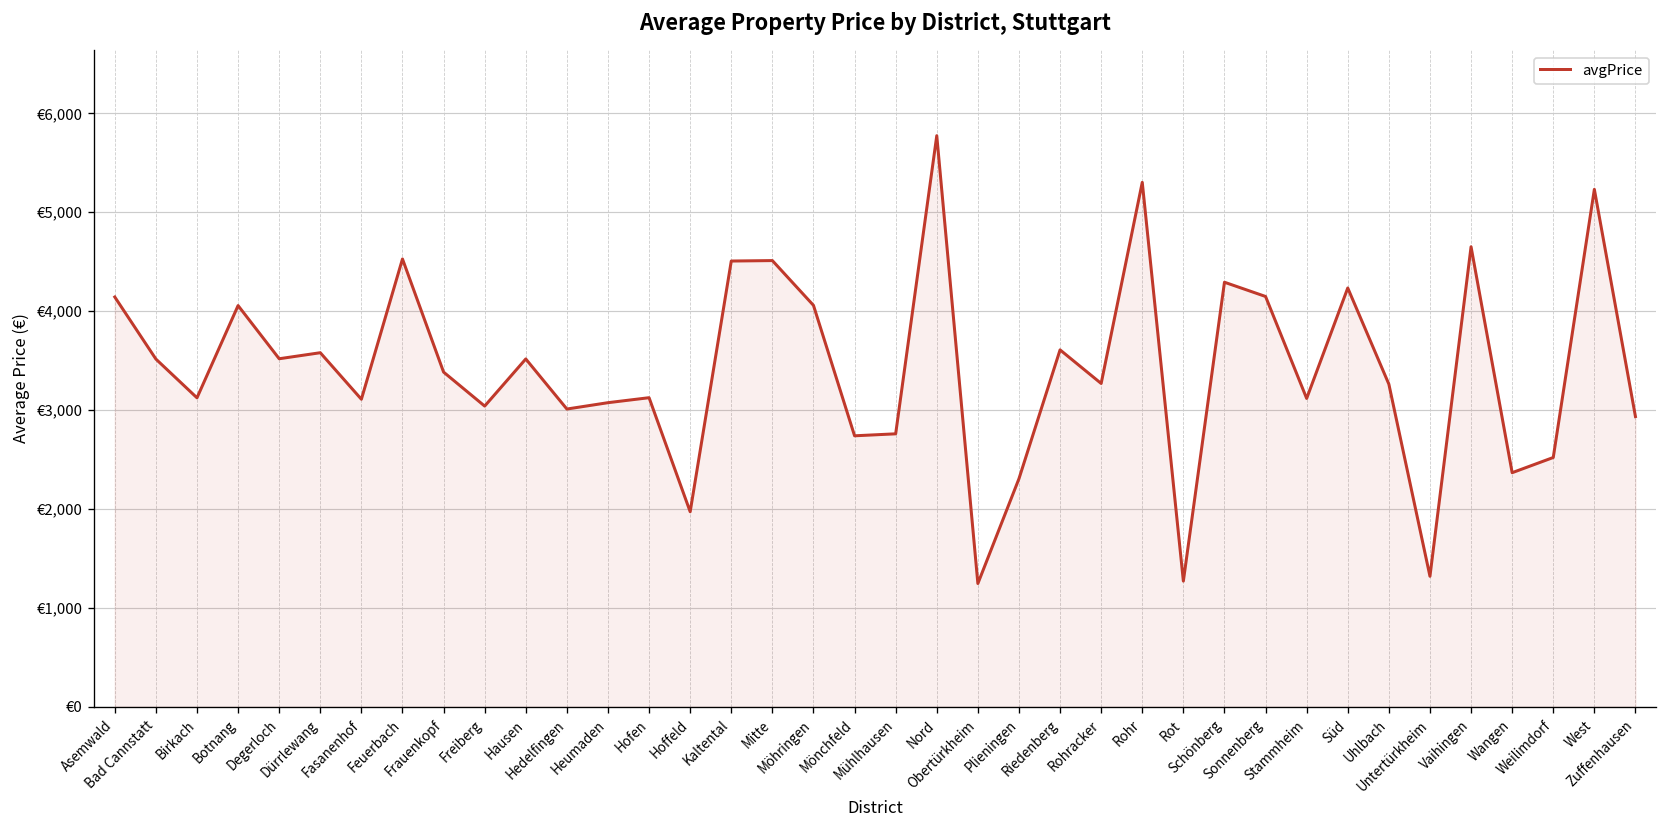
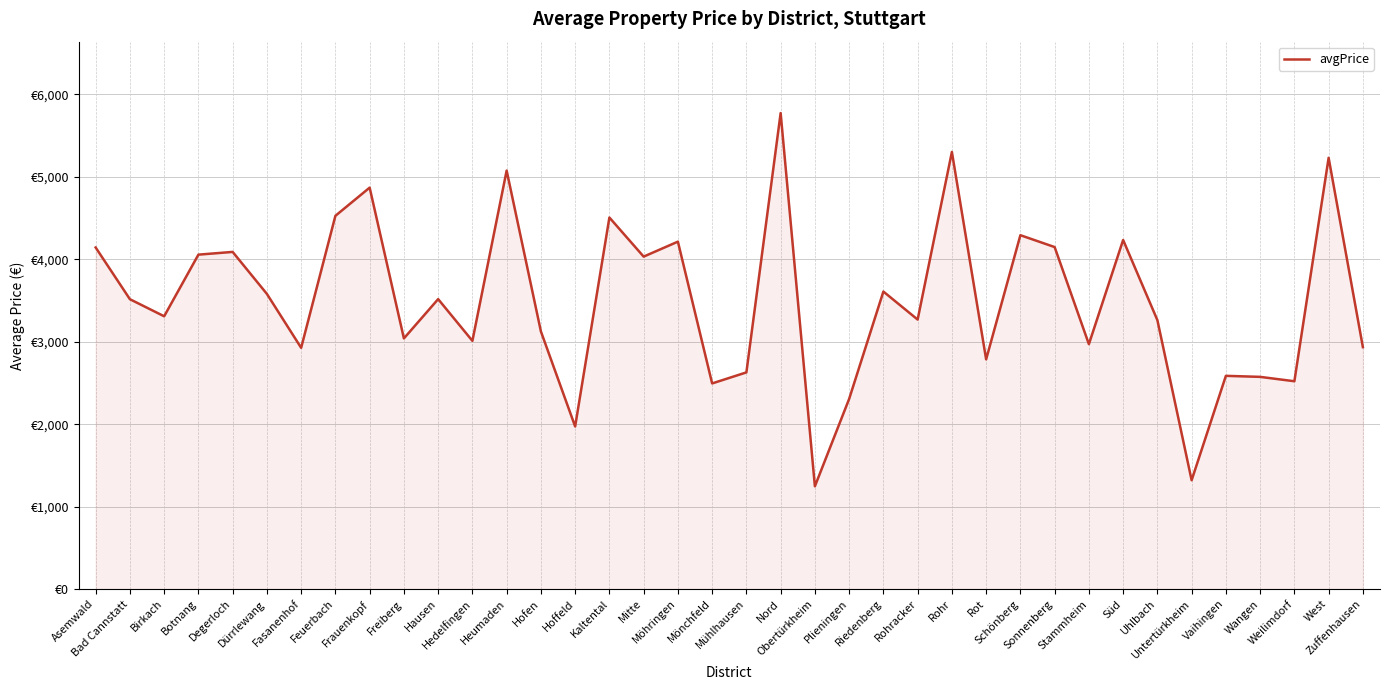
  {
    "Asemwald": "€4,100",
    "Bad Cannstatt": "€3,500",
-   "Birkach": "€3,100",
+   "Birkach": "€3,300",
    "Botnang": "€4,100",
-   "Degerloch": "€3,500",
+   "Degerloch": "€4,100",
    "Dürrlewang": "€3,600",
-   "Fasanenhof": "€3,100",
+   "Fasanenhof": "€2,900",
    "Feuerbach": "€4,500",
-   "Frauenkopf": "€3,400",
+   "Frauenkopf": "€4,900",
    "Freiberg": "€3,000",
    "Hausen": "€3,500",
    "Hedelfingen": "€3,000",
-   "Heumaden": "€3,100",
+   "Heumaden": "€5,100",
    "Hofen": "€3,100",
    "Hoffeld": "€2,000",
    "Kaltental": "€4,500",
-   "Mitte": "€4,500",
-   "Möhringen": "€4,100",
-   "Mönchfeld": "€2,700",
-   "Mühlhausen": "€2,800",
+   "Mitte": "€4,000",
+   "Möhringen": "€4,200",
+   "Mönchfeld": "€2,500",
+   "Mühlhausen": "€2,600",
    "Nord": "€5,800",
    "Obertürkheim": "€1,200",
    "Plieningen": "€2,300",
    "Riedenberg": "€3,600",
    "Rohracker": "€3,300",
    "Rohr": "€5,300",
-   "Rot": "€1,300",
+   "Rot": "€2,800",
    "Schönberg": "€4,300",
    "Sonnenberg": "€4,100",
-   "Stammheim": "€3,100",
+   "Stammheim": "€3,000",
    "Süd": "€4,200",
    "Uhlbach": "€3,300",
    "Untertürkheim": "€1,300",
-   "Vaihingen": "€4,700",
-   "Wangen": "€2,400",
+   "Vaihingen": "€2,600",
+   "Wangen": "€2,600",
    "Weilimdorf": "€2,500",
    "West": "€5,200",
    "Zuffenhausen": "€2,900"
  }
